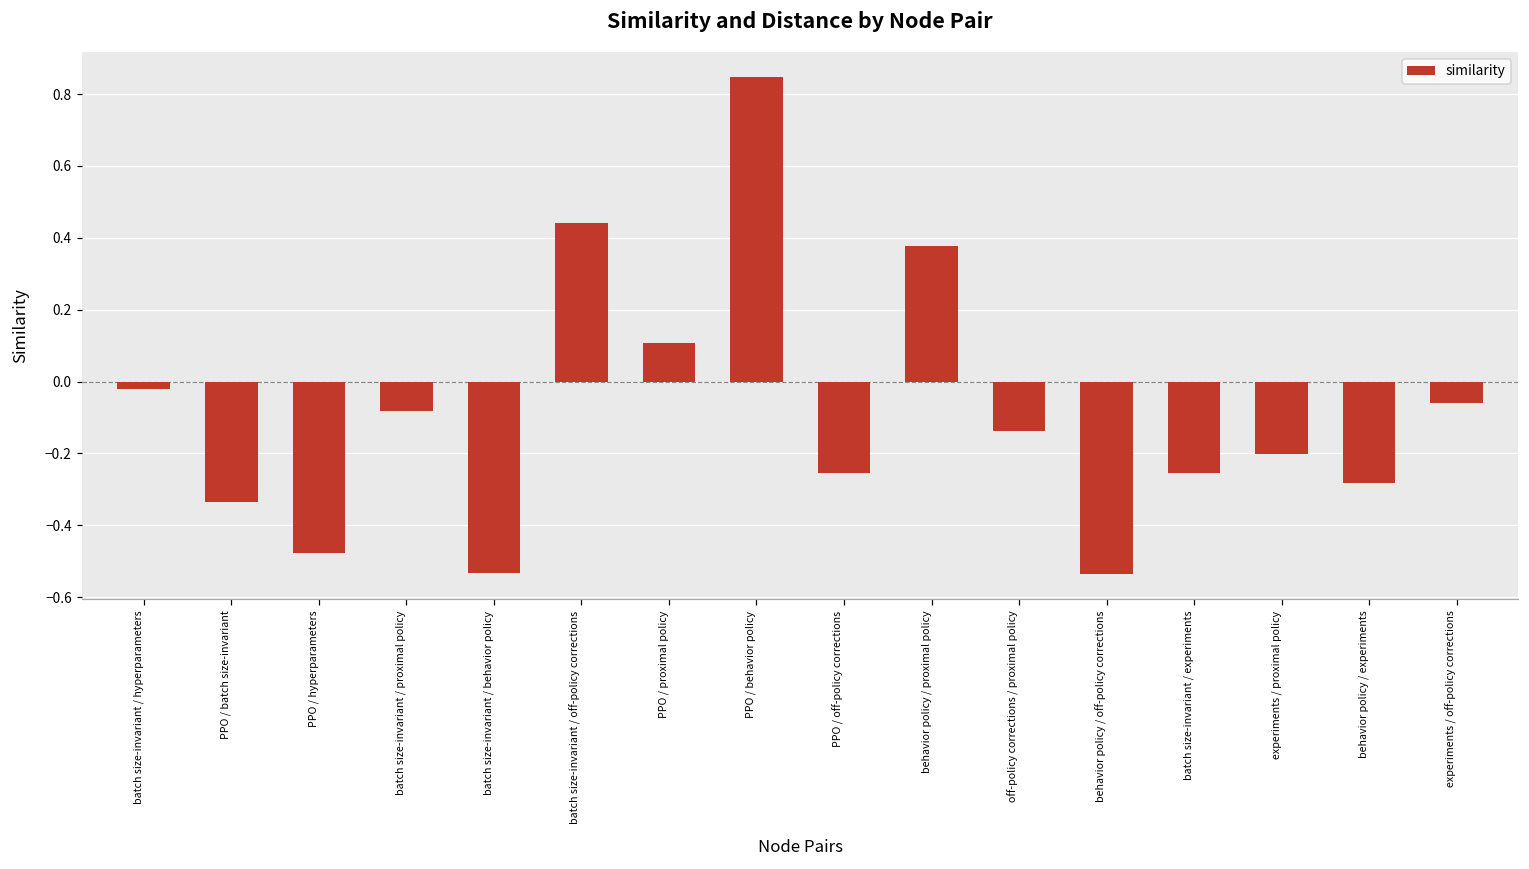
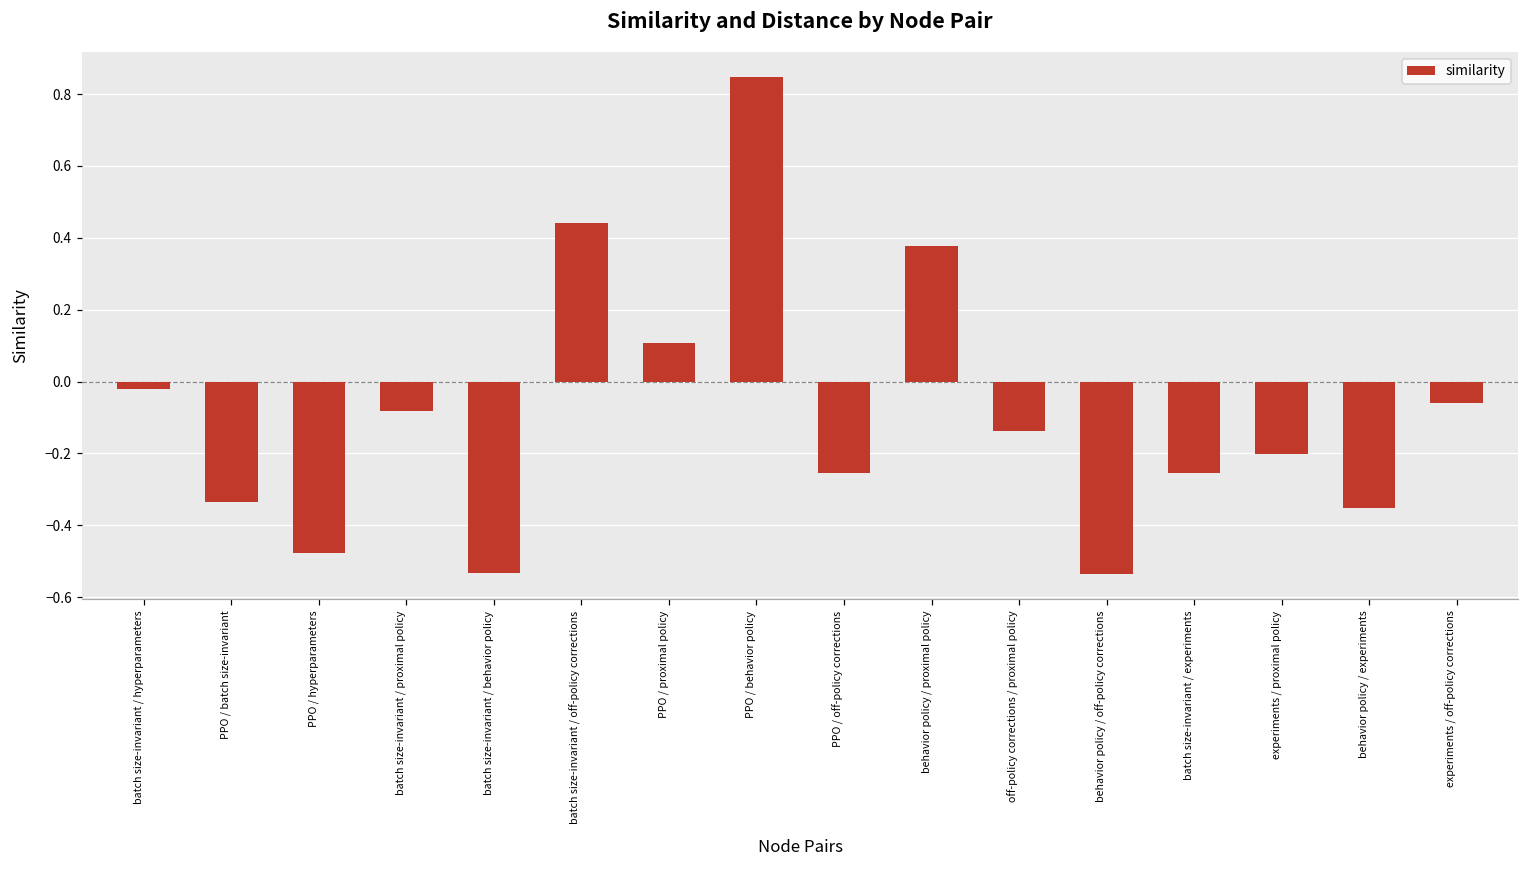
  {
    "batch size-invariant / hyperparameters": -0.02,
    "PPO / batch size-invariant": -0.34,
    "PPO / hyperparameters": -0.48,
    "batch size-invariant / proximal policy": -0.08,
    "batch size-invariant / behavior policy": -0.53,
    "batch size-invariant / off-policy corrections": 0.44,
    "PPO / proximal policy": 0.11,
    "PPO / behavior policy": 0.85,
    "PPO / off-policy corrections": -0.25,
    "behavior policy / proximal policy": 0.38,
    "off-policy corrections / proximal policy": -0.14,
    "behavior policy / off-policy corrections": -0.54,
    "batch size-invariant / experiments": -0.25,
    "experiments / proximal policy": -0.20,
-   "behavior policy / experiments": -0.28,
+   "behavior policy / experiments": -0.35,
    "experiments / off-policy corrections": -0.06
  }
